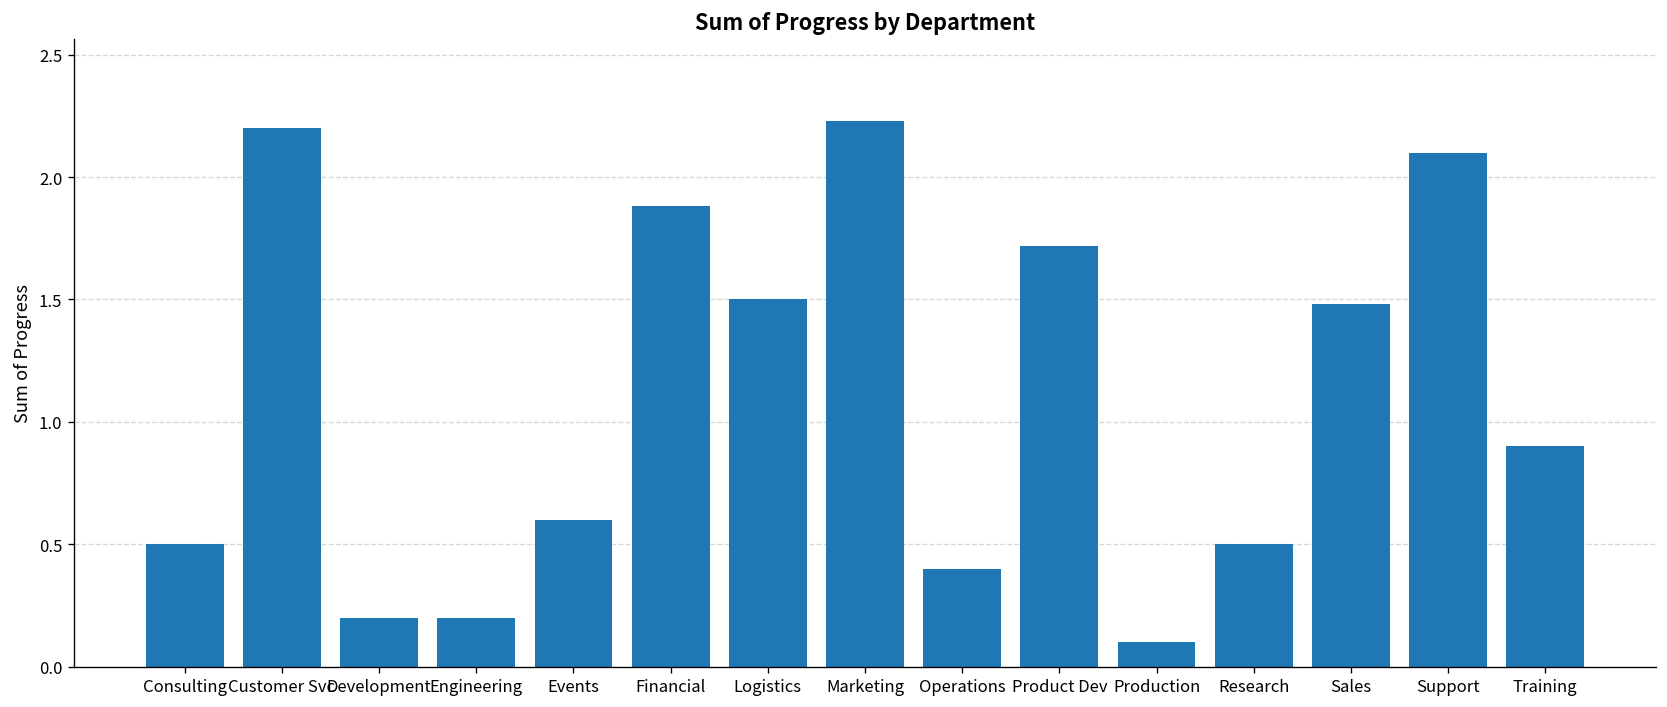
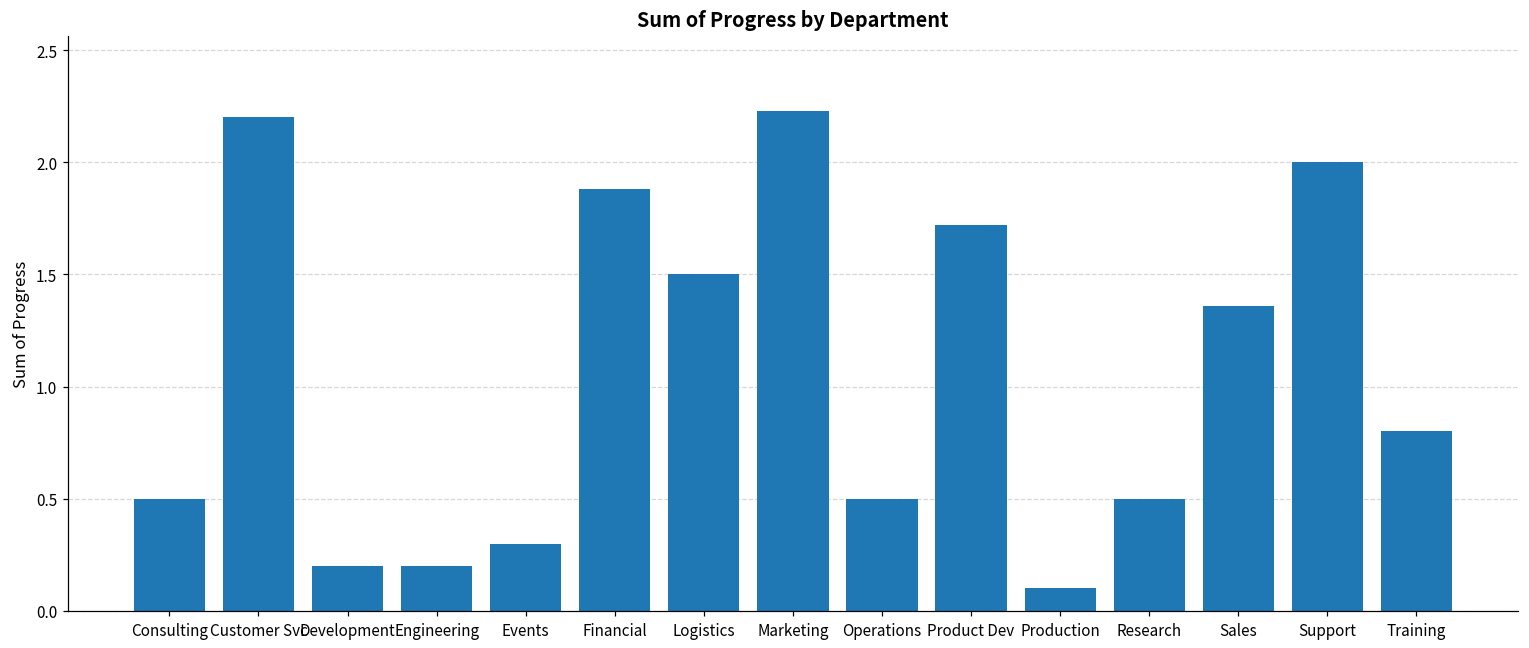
  {
    "Consulting": 0.50,
    "Customer Svc": 2.20,
    "Development": 0.20,
    "Engineering": 0.20,
-   "Events": 0.6,
+   "Events": 0.3,
    "Financial": 1.88,
    "Logistics": 1.50,
    "Marketing": 2.23,
-   "Operations": 0.4,
+   "Operations": 0.5,
    "Product Dev": 1.72,
    "Production": 0.10,
    "Research": 0.50,
-   "Sales": 1.48,
-   "Support": 2.1,
-   "Training": 0.9
+   "Sales": 1.36,
+   "Support": 2.0,
+   "Training": 0.8
  }
